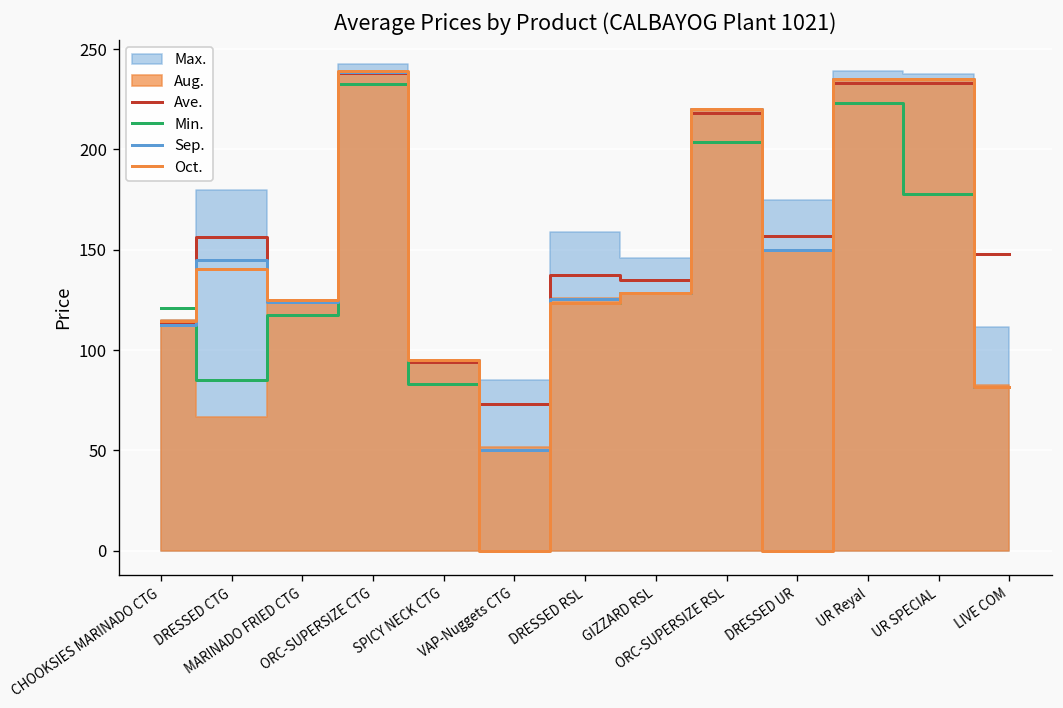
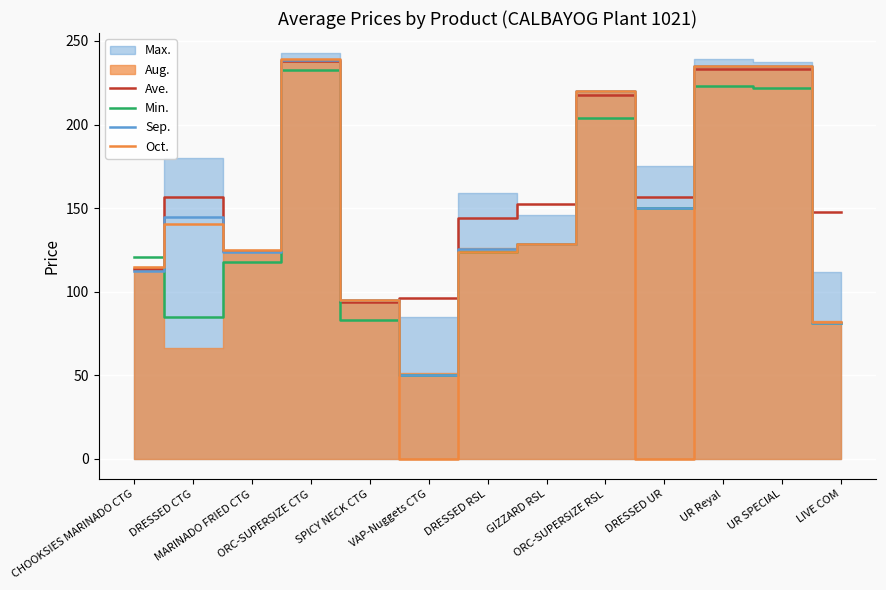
  {
    "Ave.": {
      "DRESSED CTG": 156,
-     "VAP-Nuggets CTG": 73,
-     "DRESSED RSL": 137,
-     "GIZZARD RSL": 135,
+     "VAP-Nuggets CTG": 96,
+     "DRESSED RSL": 144,
+     "GIZZARD RSL": 153,
      "ORC-SUPERSIZE RSL": 218,
      "DRESSED UR": 157,
      "UR Reyal": 233,
      "UR SPECIAL": 233,
      "LIVE COM": 148
    },
    "Min.": {
      "CHOOKSIES MARINADO CTG": 121,
      "DRESSED CTG": 85,
      "MARINADO FRIED CTG": 118,
      "ORC-SUPERSIZE CTG": 233,
      "SPICY NECK CTG": 83,
      "ORC-SUPERSIZE RSL": 204,
      "UR Reyal": 223,
-     "UR SPECIAL": 178
+     "UR SPECIAL": 222
    }
  }
